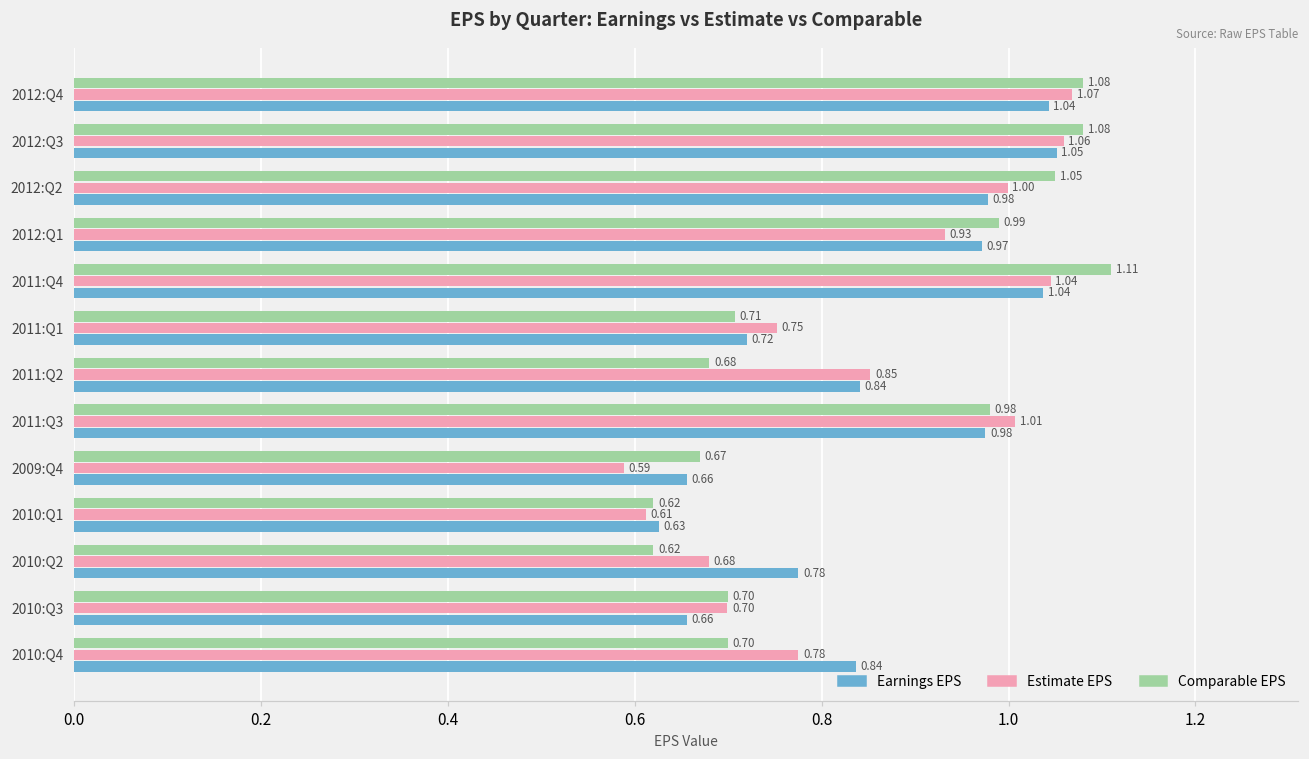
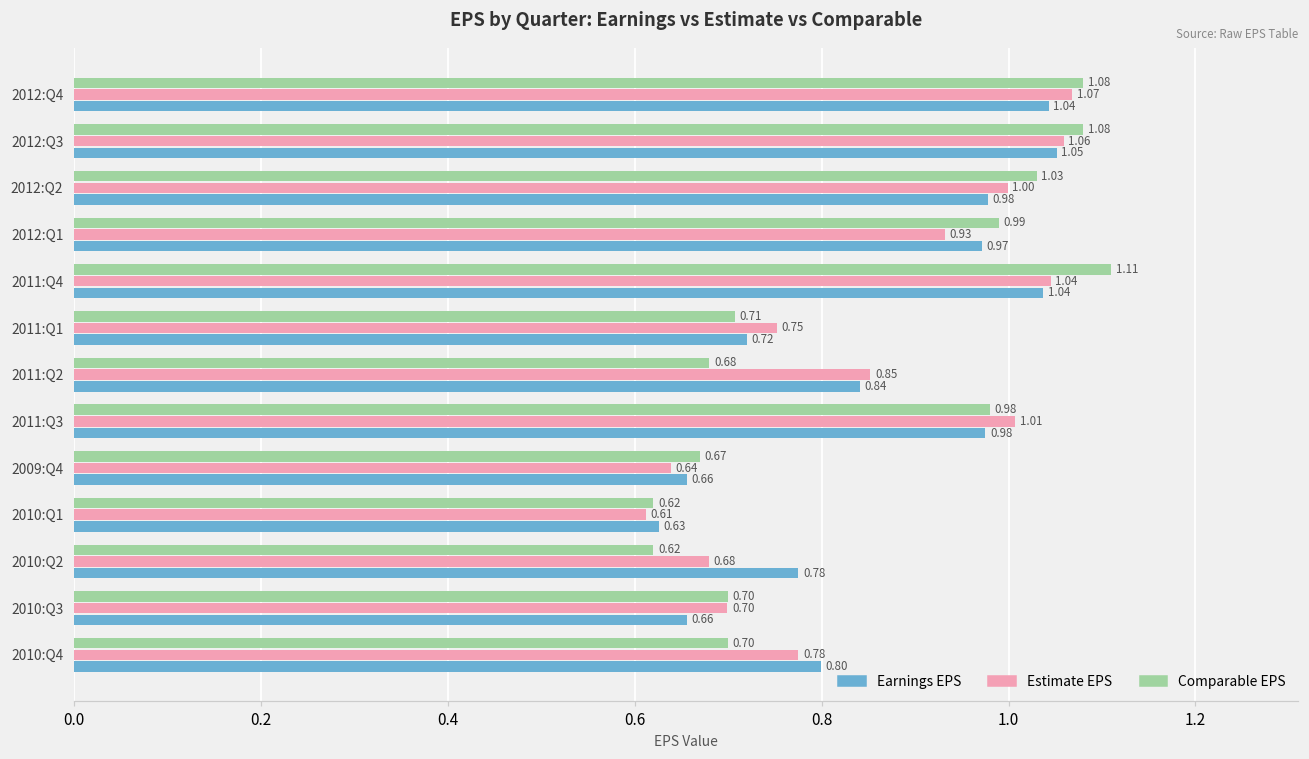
  {
    "Earnings EPS": {
      "2012:Q4": 1.04,
      "2012:Q3": 1.05,
      "2012:Q2": 0.98,
      "2012:Q1": 0.97,
      "2011:Q4": 1.04,
      "2011:Q1": 0.72,
      "2011:Q2": 0.84,
      "2011:Q3": 0.98,
      "2009:Q4": 0.66,
      "2010:Q1": 0.63,
      "2010:Q2": 0.78,
      "2010:Q3": 0.66,
-     "2010:Q4": 0.84
+     "2010:Q4": 0.80
    },
    "Estimate EPS": {
      "2012:Q4": 1.07,
      "2012:Q3": 1.06,
      "2012:Q2": 1.00,
      "2012:Q1": 0.93,
      "2011:Q4": 1.04,
      "2011:Q1": 0.75,
      "2011:Q2": 0.85,
      "2011:Q3": 1.01,
-     "2009:Q4": 0.59,
+     "2009:Q4": 0.64,
      "2010:Q1": 0.61,
      "2010:Q2": 0.68,
      "2010:Q3": 0.70,
      "2010:Q4": 0.78
    },
    "Comparable EPS": {
      "2012:Q4": 1.08,
      "2012:Q3": 1.08,
-     "2012:Q2": 1.05,
+     "2012:Q2": 1.03,
      "2012:Q1": 0.99,
      "2011:Q4": 1.11,
      "2011:Q1": 0.71,
      "2011:Q2": 0.68,
      "2011:Q3": 0.98,
      "2009:Q4": 0.67,
      "2010:Q1": 0.62,
      "2010:Q2": 0.62,
      "2010:Q3": 0.70,
      "2010:Q4": 0.70
    }
  }
